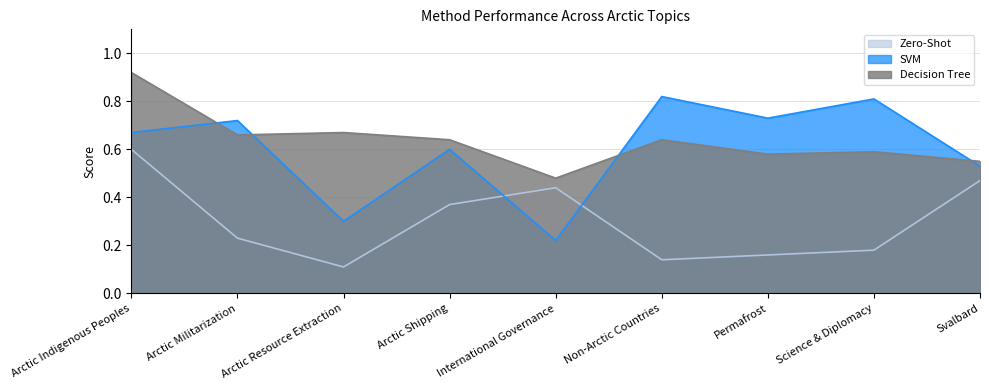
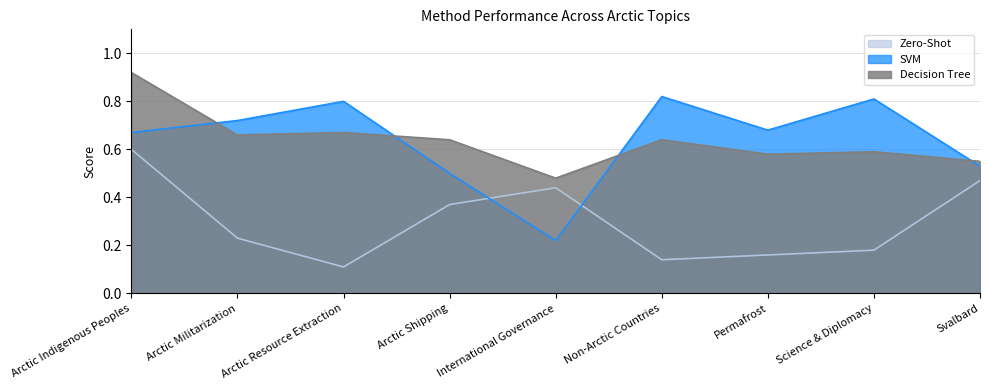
  {
    "Zero-Shot": {
      "Arctic Indigenous Peoples": 0.60,
      "Arctic Militarization": 0.23,
      "Arctic Resource Extraction": 0.11,
      "Arctic Shipping": 0.37,
      "International Governance": 0.44,
      "Non-Arctic Countries": 0.14,
      "Permafrost": 0.16,
      "Science & Diplomacy": 0.18,
      "Svalbard": 0.47
    },
    "SVM": {
      "Arctic Indigenous Peoples": 0.67,
      "Arctic Militarization": 0.72,
-     "Arctic Resource Extraction": 0.3,
-     "Arctic Shipping": 0.6,
+     "Arctic Resource Extraction": 0.8,
+     "Arctic Shipping": 0.5,
      "International Governance": 0.22,
      "Non-Arctic Countries": 0.82,
-     "Permafrost": 0.73,
+     "Permafrost": 0.68,
      "Science & Diplomacy": 0.81,
      "Svalbard": 0.53
    },
    "Decision Tree": {
      "Arctic Indigenous Peoples": 0.92,
      "Arctic Militarization": 0.66,
      "Arctic Resource Extraction": 0.67,
      "Arctic Shipping": 0.64,
      "International Governance": 0.48,
      "Non-Arctic Countries": 0.64,
      "Permafrost": 0.58,
      "Science & Diplomacy": 0.59,
      "Svalbard": 0.55
    }
  }
